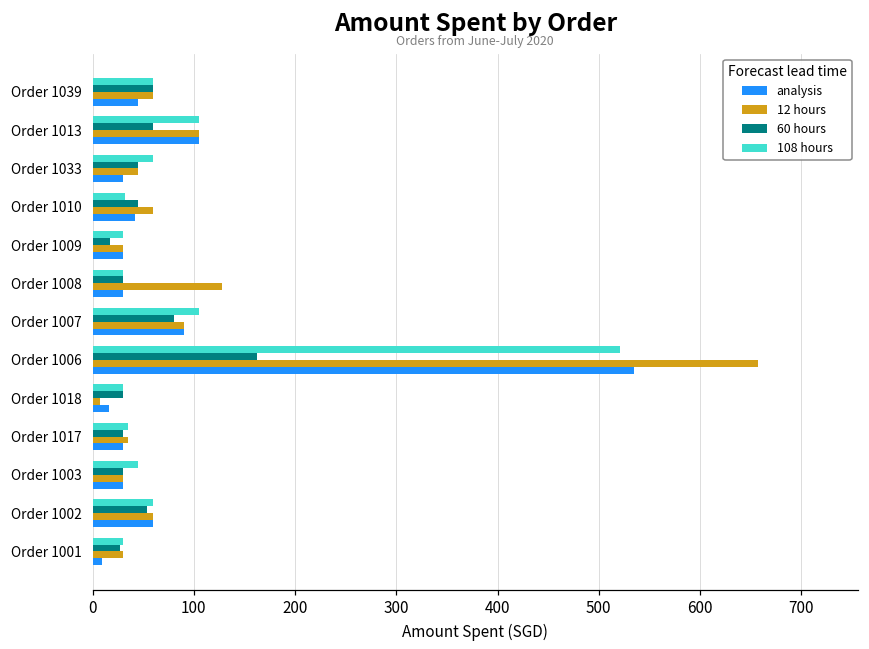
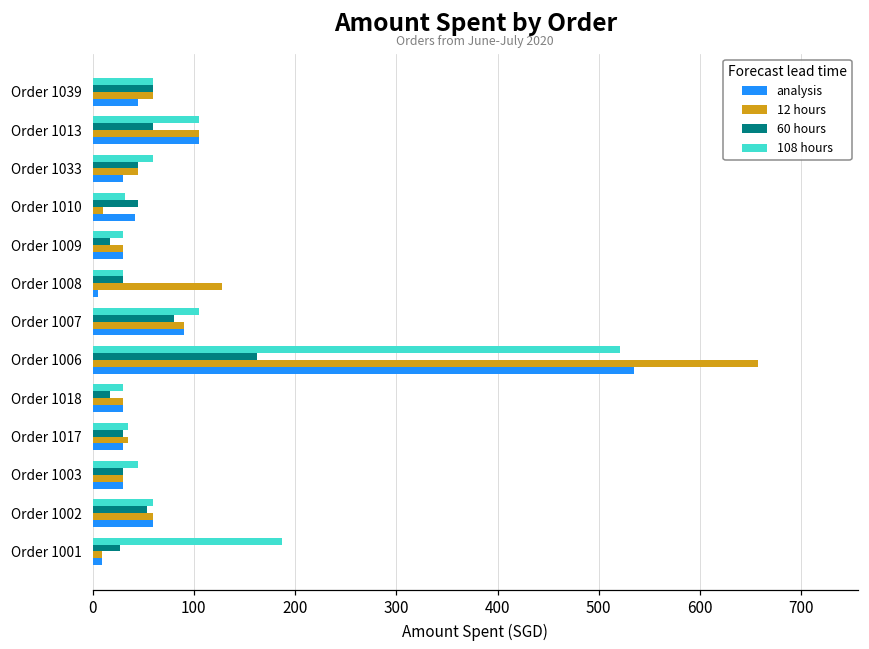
  {
    "analysis": {
      "Order 1039": 50,
      "Order 1013": 110,
      "Order 1033": 30,
      "Order 1010": 40,
      "Order 1009": 30,
-     "Order 1008": 30,
+     "Order 1008": 10,
      "Order 1007": 90,
      "Order 1006": 540,
-     "Order 1018": 20,
+     "Order 1018": 30,
      "Order 1017": 30,
      "Order 1003": 30,
      "Order 1002": 60,
      "Order 1001": 10
    },
    "12 hours": {
      "Order 1039": 60,
      "Order 1013": 110,
      "Order 1033": 50,
-     "Order 1010": 60,
+     "Order 1010": 10,
      "Order 1009": 30,
      "Order 1008": 130,
      "Order 1007": 90,
      "Order 1006": 660,
-     "Order 1018": 10,
+     "Order 1018": 30,
      "Order 1017": 40,
      "Order 1003": 30,
      "Order 1002": 60,
-     "Order 1001": 30
+     "Order 1001": 10
    },
    "60 hours": {
      "Order 1039": 60,
      "Order 1013": 60,
      "Order 1033": 50,
      "Order 1010": 50,
      "Order 1009": 20,
      "Order 1008": 30,
      "Order 1007": 80,
      "Order 1006": 160,
-     "Order 1018": 30,
+     "Order 1018": 20,
      "Order 1017": 30,
      "Order 1003": 30,
      "Order 1002": 50,
      "Order 1001": 30
    },
    "108 hours": {
      "Order 1039": 60,
      "Order 1013": 110,
      "Order 1033": 60,
      "Order 1010": 30,
      "Order 1009": 30,
      "Order 1008": 30,
      "Order 1007": 110,
      "Order 1006": 520,
      "Order 1018": 30,
      "Order 1017": 40,
      "Order 1003": 50,
      "Order 1002": 60,
-     "Order 1001": 30
+     "Order 1001": 190
    }
  }
